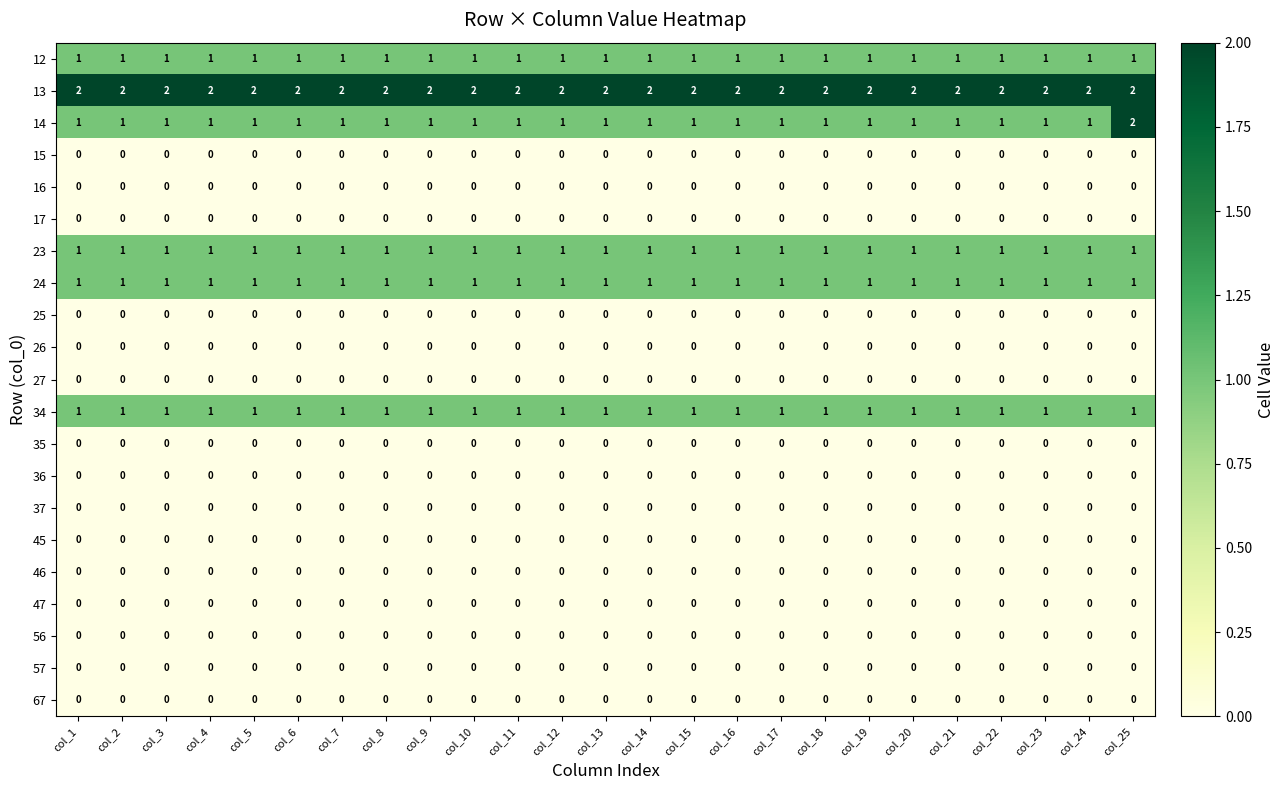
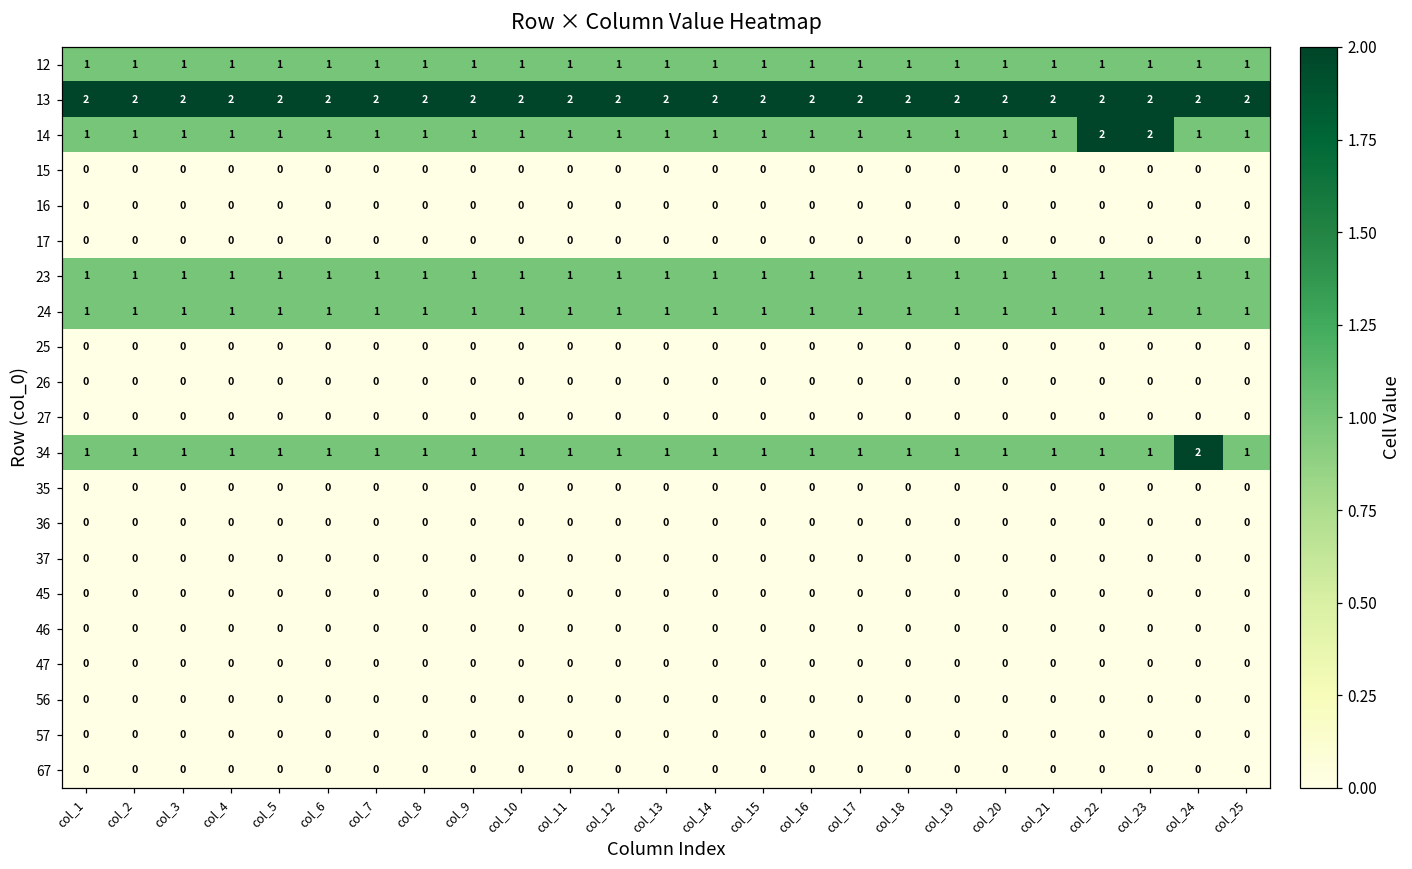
  {
    "14": {
      "col_1": 1,
      "col_2": 1,
      "col_3": 1,
      "col_4": 1,
      "col_5": 1,
      "col_6": 1,
      "col_7": 1,
      "col_8": 1,
      "col_9": 1,
      "col_10": 1,
      "col_11": 1,
      "col_12": 1,
      "col_13": 1,
      "col_14": 1,
      "col_15": 1,
      "col_16": 1,
      "col_17": 1,
      "col_18": 1,
      "col_19": 1,
      "col_20": 1,
      "col_21": 1,
-     "col_22": 1,
-     "col_23": 1,
+     "col_22": 2,
+     "col_23": 2,
      "col_24": 1,
-     "col_25": 2
+     "col_25": 1
    },
    "34": {
      "col_1": 1,
      "col_2": 1,
      "col_3": 1,
      "col_4": 1,
      "col_5": 1,
      "col_6": 1,
      "col_7": 1,
      "col_8": 1,
      "col_9": 1,
      "col_10": 1,
      "col_11": 1,
      "col_12": 1,
      "col_13": 1,
      "col_14": 1,
      "col_15": 1,
      "col_16": 1,
      "col_17": 1,
      "col_18": 1,
      "col_19": 1,
      "col_20": 1,
      "col_21": 1,
      "col_22": 1,
      "col_23": 1,
-     "col_24": 1,
+     "col_24": 2,
      "col_25": 1
    }
  }
